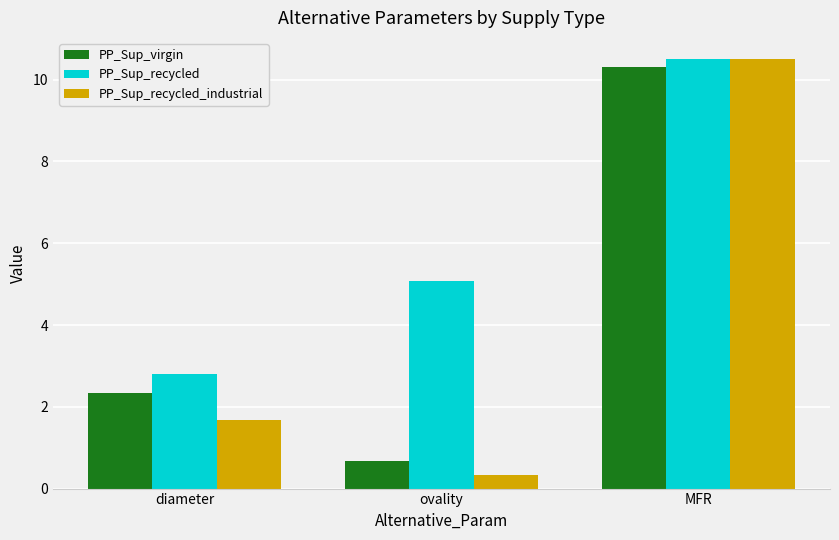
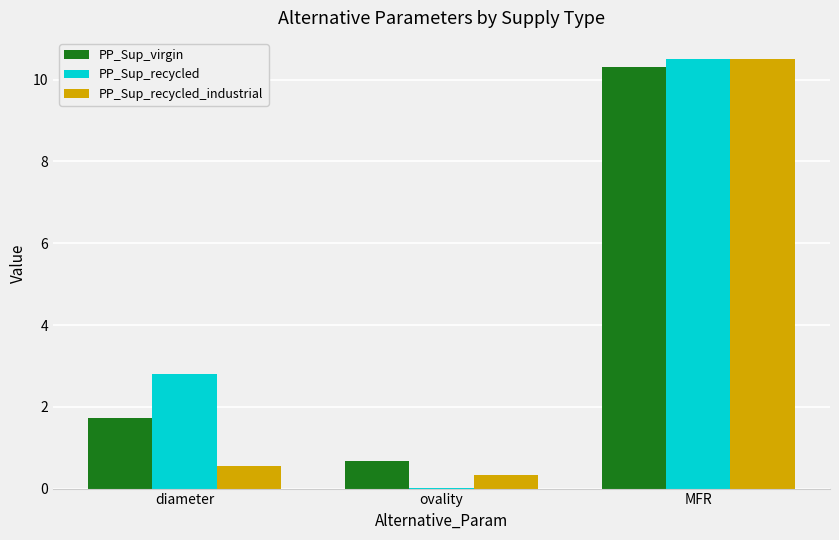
  {
    "PP_Sup_virgin": {
-     "diameter": 2.3,
+     "diameter": 1.7,
      "ovality": 0.7,
      "MFR": 10.3
    },
    "PP_Sup_recycled": {
      "diameter": 2.8,
-     "ovality": 5.1,
+     "ovality": 0.0,
      "MFR": 10.5
    },
    "PP_Sup_recycled_industrial": {
-     "diameter": 1.7,
+     "diameter": 0.6,
      "ovality": 0.3,
      "MFR": 10.5
    }
  }
